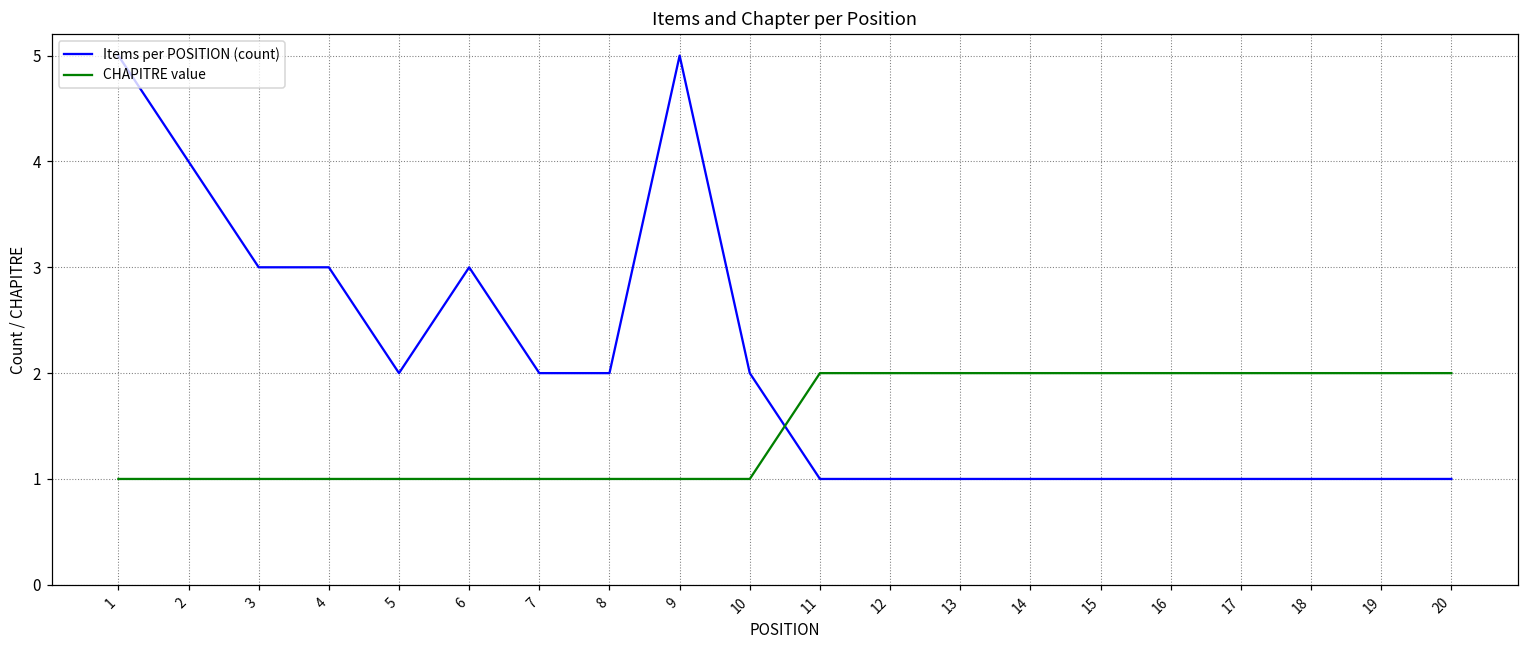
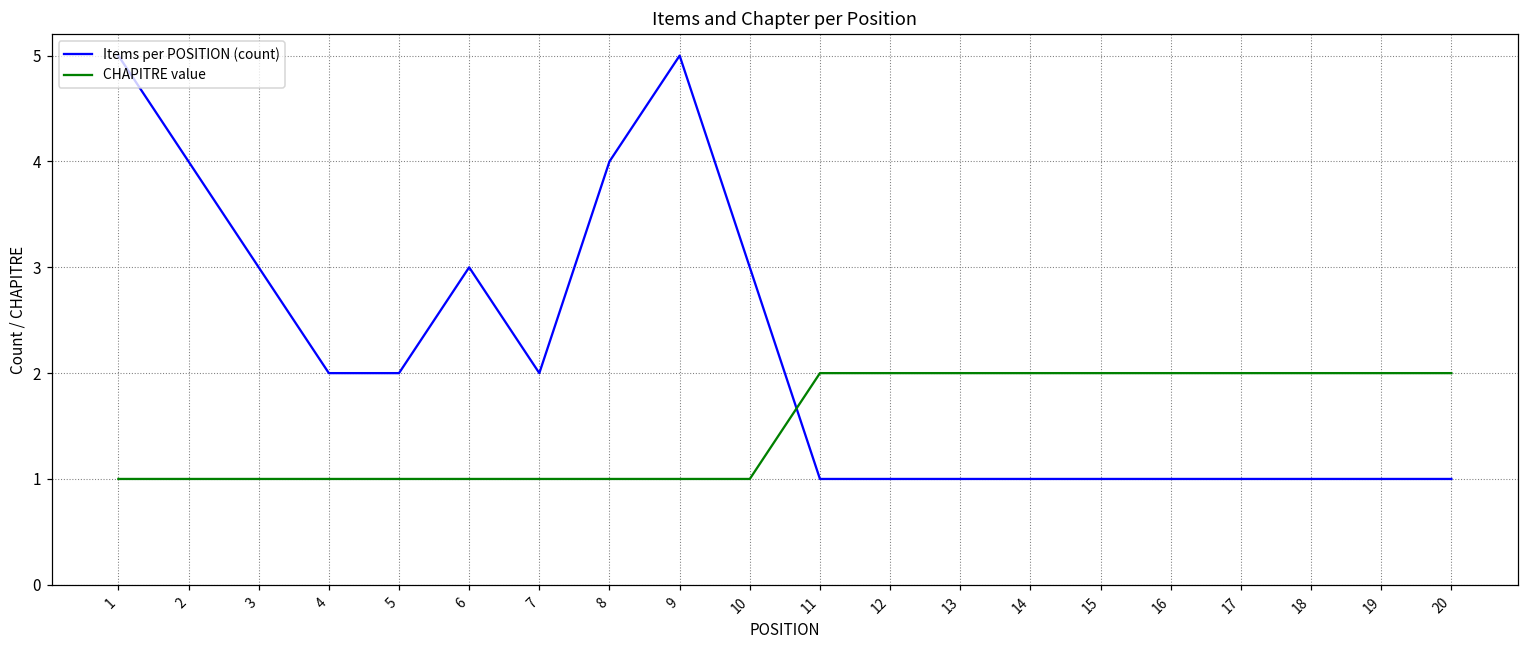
  {
    "Items per POSITION (count)": {
      "2": 4,
      "3": 3,
-     "4": 3,
+     "4": 2,
      "5": 2,
      "6": 3,
      "7": 2,
-     "8": 2,
+     "8": 4,
      "9": 5,
-     "10": 2,
+     "10": 3,
      "11": 1,
      "12": 1,
      "13": 1,
      "14": 1,
      "15": 1,
      "16": 1,
      "17": 1,
      "18": 1,
      "19": 1,
      "20": 1
    },
    "CHAPITRE value": {
      "1": 1,
      "2": 1,
      "3": 1,
      "4": 1,
      "5": 1,
      "6": 1,
      "7": 1,
      "8": 1,
      "9": 1,
      "10": 1,
      "11": 2,
      "12": 2,
      "13": 2,
      "14": 2,
      "15": 2,
      "16": 2,
      "17": 2,
      "18": 2,
      "19": 2,
      "20": 2
    }
  }
